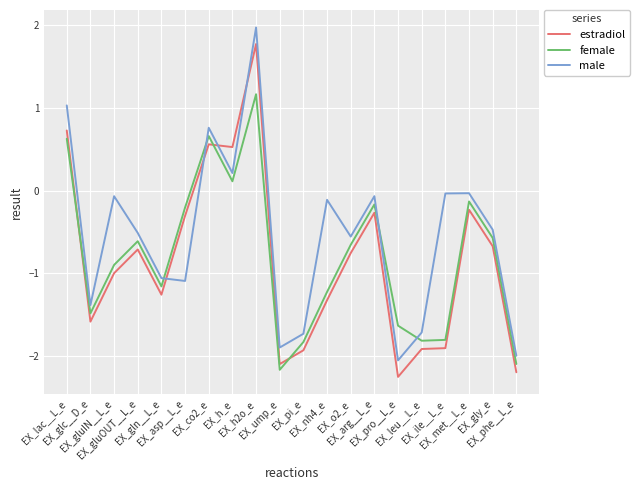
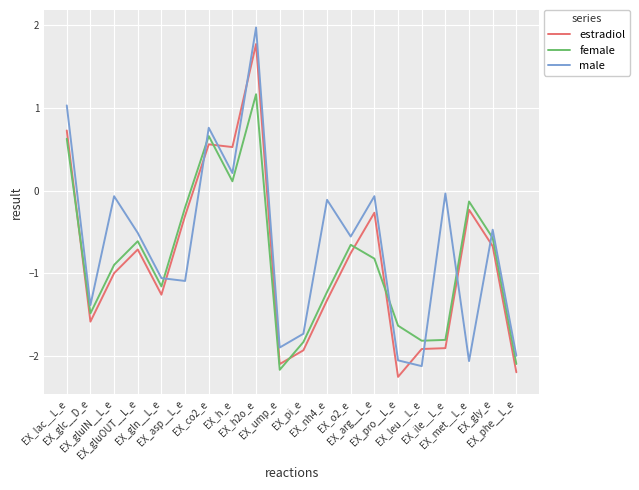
  {
    "estradiol": {
      "EX_lac__L_e": 0.7,
      "EX_glc__D_e": -1.6,
      "EX_gluIN__L_e": -1.0,
      "EX_gluOUT__L_e": -0.7,
      "EX_gln__L_e": -1.3,
      "EX_asp__L_e": -0.3,
      "EX_co2_e": 0.6,
      "EX_h_e": 0.5,
      "EX_h2o_e": 1.8,
      "EX_ump_e": -2.1,
      "EX_pi_e": -1.9,
      "EX_nh4_e": -1.3,
      "EX_o2_e": -0.8,
      "EX_arg__L_e": -0.3,
      "EX_pro__L_e": -2.3,
      "EX_leu__L_e": -1.9,
      "EX_ile__L_e": -1.9,
      "EX_met__L_e": -0.2,
      "EX_gly_e": -0.7,
      "EX_phe__L_e": -2.2
    },
    "female": {
      "EX_lac__L_e": 0.6,
      "EX_glc__D_e": -1.5,
      "EX_gluIN__L_e": -0.9,
      "EX_gluOUT__L_e": -0.6,
      "EX_gln__L_e": -1.2,
      "EX_asp__L_e": -0.2,
      "EX_co2_e": 0.7,
      "EX_h_e": 0.1,
      "EX_h2o_e": 1.2,
      "EX_ump_e": -2.2,
      "EX_pi_e": -1.8,
      "EX_nh4_e": -1.2,
      "EX_o2_e": -0.7,
-     "EX_arg__L_e": -0.2,
+     "EX_arg__L_e": -0.8,
      "EX_pro__L_e": -1.6,
      "EX_leu__L_e": -1.8,
      "EX_ile__L_e": -1.8,
      "EX_met__L_e": -0.1,
      "EX_gly_e": -0.6,
      "EX_phe__L_e": -2.1
    },
    "male": {
      "EX_lac__L_e": 1.0,
      "EX_glc__D_e": -1.4,
      "EX_gluIN__L_e": -0.1,
      "EX_gluOUT__L_e": -0.5,
      "EX_gln__L_e": -1.1,
      "EX_asp__L_e": -1.1,
      "EX_co2_e": 0.8,
      "EX_h_e": 0.2,
      "EX_h2o_e": 2.0,
      "EX_ump_e": -1.9,
      "EX_pi_e": -1.7,
      "EX_nh4_e": -0.1,
      "EX_o2_e": -0.6,
      "EX_arg__L_e": -0.1,
      "EX_pro__L_e": -2.1,
-     "EX_leu__L_e": -1.7,
+     "EX_leu__L_e": -2.1,
      "EX_ile__L_e": 0.0,
-     "EX_met__L_e": 0.0,
+     "EX_met__L_e": -2.1,
      "EX_gly_e": -0.5,
      "EX_phe__L_e": -2.0
    }
  }
